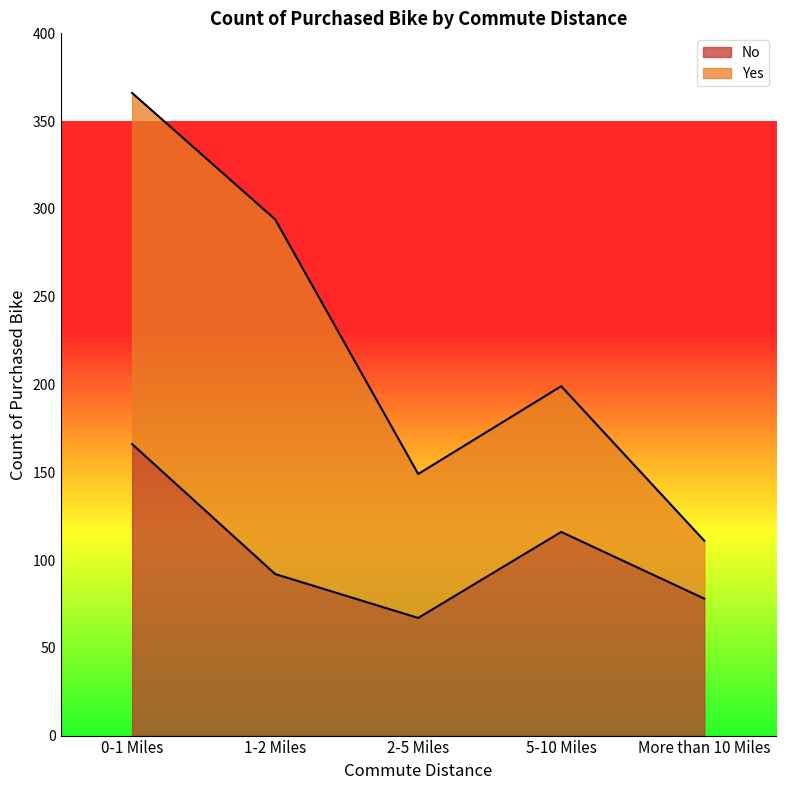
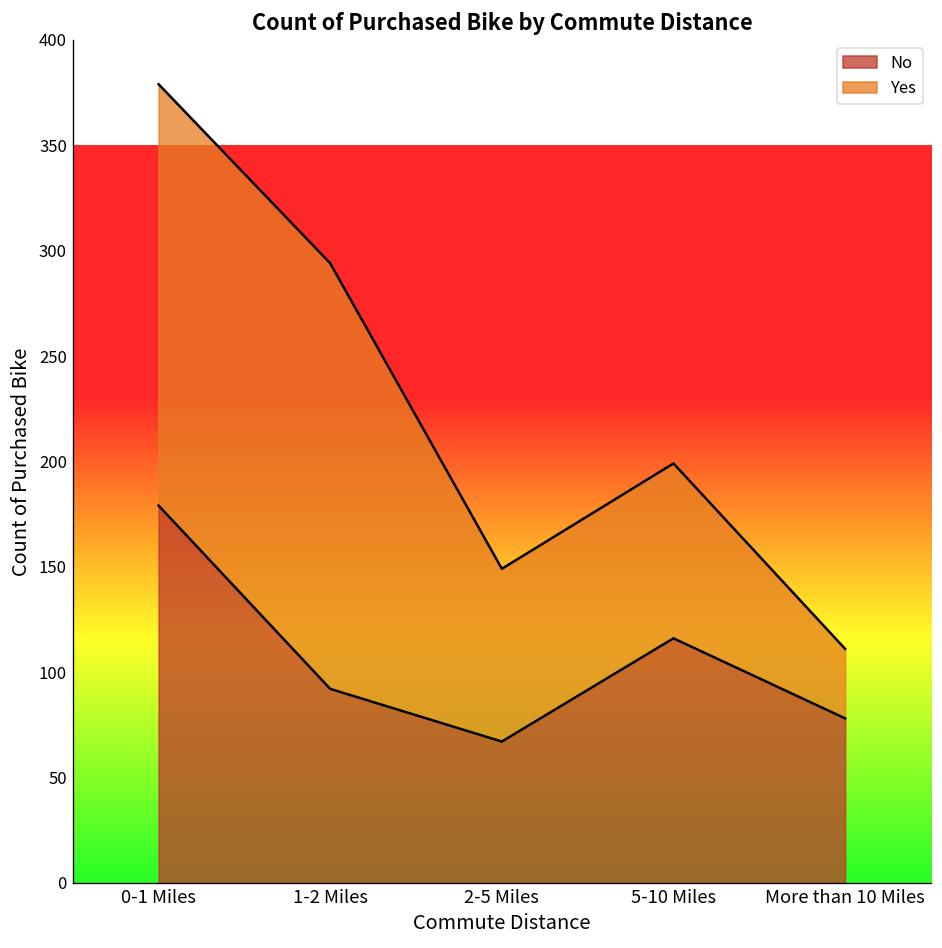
  {
    "No": {
-     "0-1 Miles": 166,
+     "0-1 Miles": 179,
      "1-2 Miles": 92,
      "2-5 Miles": 67,
      "5-10 Miles": 116,
      "More than 10 Miles": 78
    },
    "Yes": {
      "0-1 Miles": 200,
      "1-2 Miles": 202,
      "2-5 Miles": 82,
      "5-10 Miles": 83,
      "More than 10 Miles": 33
    }
  }
